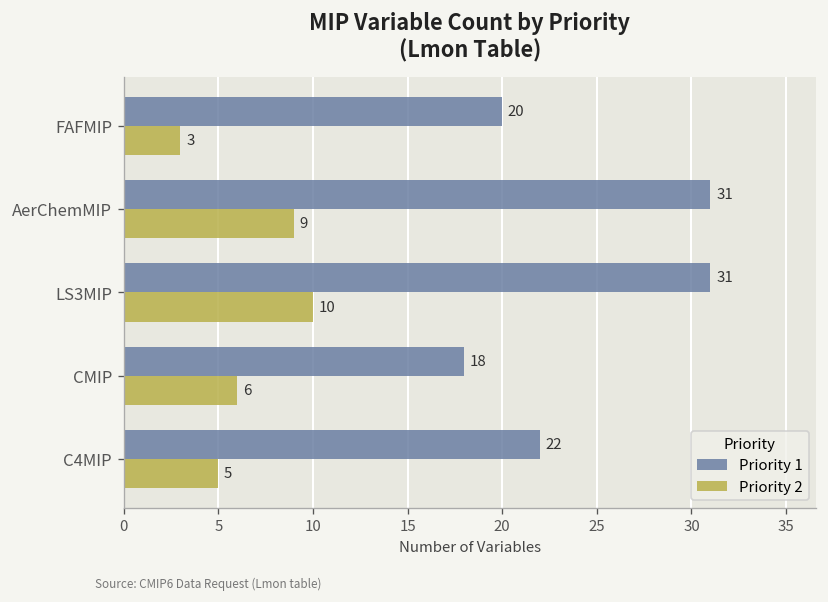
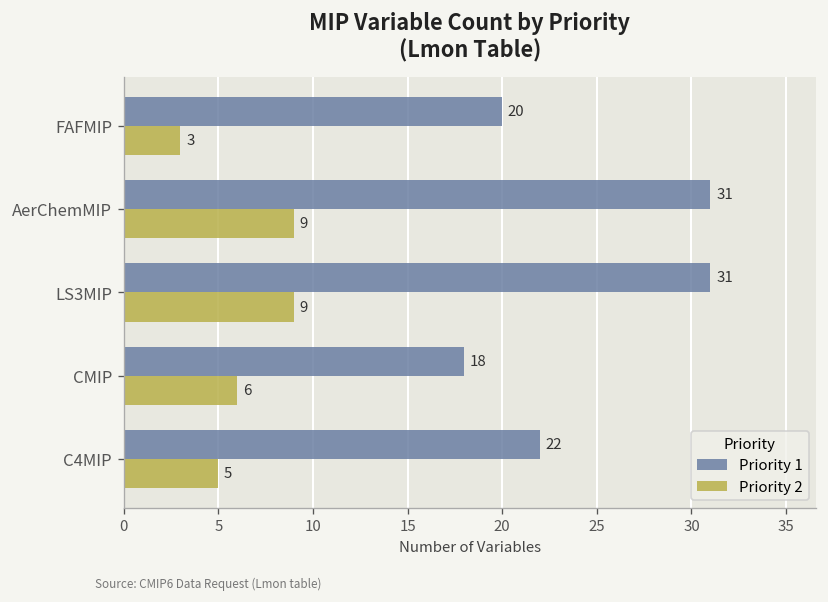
  {
    "Priority 1": {
      "FAFMIP": 20,
      "AerChemMIP": 31,
      "LS3MIP": 31,
      "CMIP": 18,
      "C4MIP": 22
    },
    "Priority 2": {
      "FAFMIP": 3,
      "AerChemMIP": 9,
-     "LS3MIP": 10,
+     "LS3MIP": 9,
      "CMIP": 6,
      "C4MIP": 5
    }
  }
